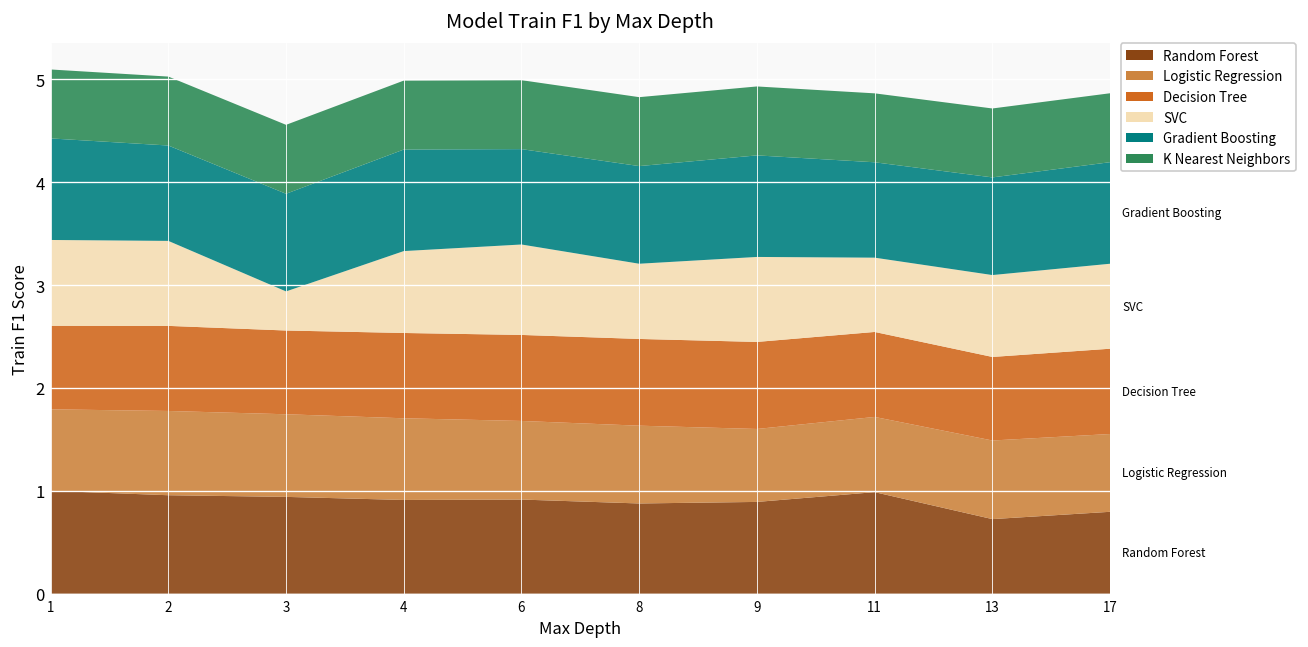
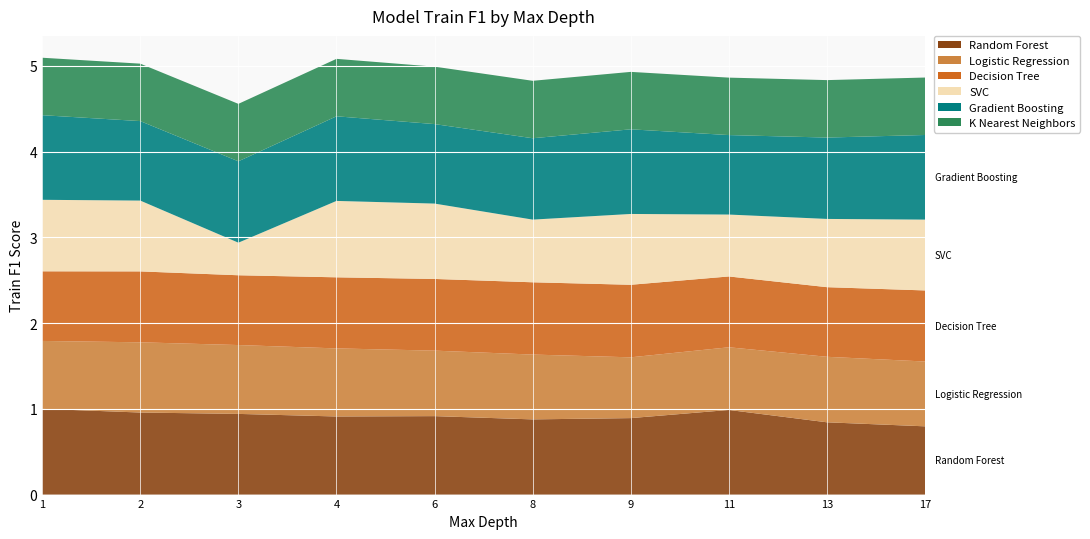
  {
    "Random Forest": {
      "1": 1.0,
      "2": 1.0,
      "3": 0.9,
      "4": 0.9,
      "6": 0.9,
      "8": 0.9,
      "9": 0.9,
      "11": 1.0,
-     "13": 0.7,
+     "13": 0.8,
      "17": 0.8
    },
    "SVC": {
      "1": 0.8,
      "2": 0.8,
      "3": 0.4,
-     "4": 0.8,
+     "4": 0.9,
      "6": 0.9,
      "8": 0.7,
      "9": 0.8,
      "11": 0.7,
      "13": 0.8,
      "17": 0.8
    },
    "Gradient Boosting": {
      "1": 1.0,
      "2": 0.9,
      "3": 0.9,
      "4": 1.0,
      "6": 0.9,
      "8": 0.9,
      "9": 1.0,
      "11": 0.9,
      "13": 0.9,
      "17": 1.0
    },
    "K Nearest Neighbors": {
      "1": 0.7,
      "2": 0.7,
      "3": 0.7,
      "4": 0.7,
      "6": 0.7,
      "8": 0.7,
      "9": 0.7,
      "11": 0.7,
      "13": 0.7,
      "17": 0.7
    }
  }
